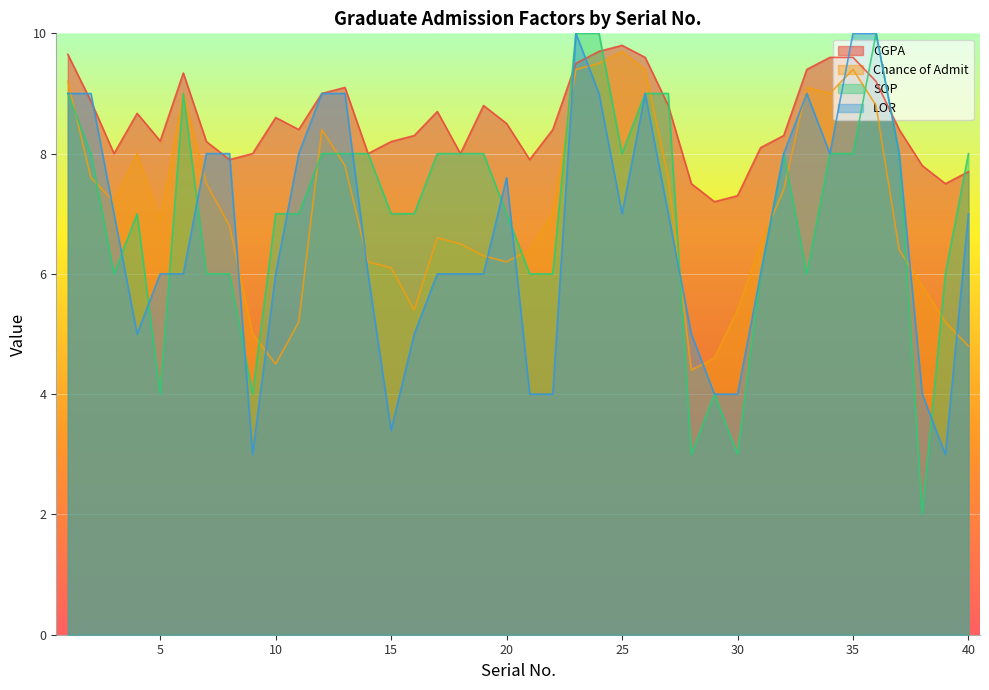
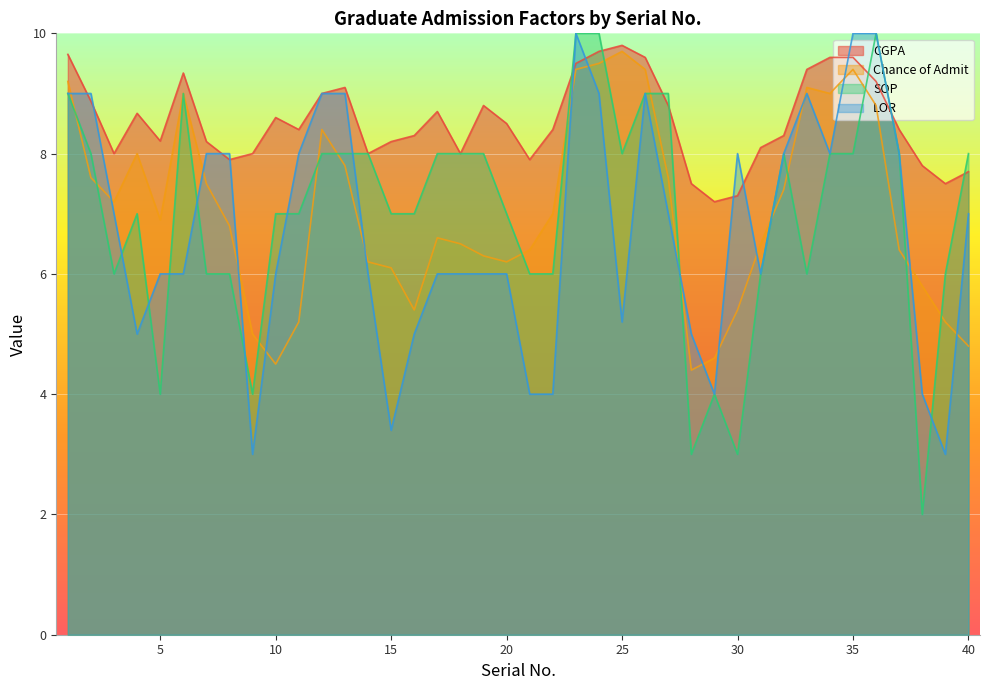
  {
    "CGPA": {
      "5": 8.2,
      "10": 8.6,
      "15": 8.2,
      "20": 8.5,
      "25": 9.8,
      "30": 7.3,
      "40": 7.7
    },
    "Chance of Admit": {
      "5": 6.9,
      "10": 4.5,
      "15": 6.1,
      "20": 6.2,
      "25": 9.7,
      "30": 5.4,
      "40": 4.8
    },
    "SOP": {
      "5": 4.0,
      "10": 7.0,
      "15": 7.0,
      "20": 7.0,
      "25": 8.0,
      "30": 3.0,
      "35": 8.0,
      "40": 8.0
    },
    "LOR": {
      "5": 6.0,
      "10": 6.0,
      "15": 3.4,
-     "20": 7.6,
-     "25": 7.0,
-     "30": 4.0,
+     "20": 6.0,
+     "25": 5.2,
+     "30": 8.0,
      "35": 10.0,
      "40": 7.0
    }
  }
